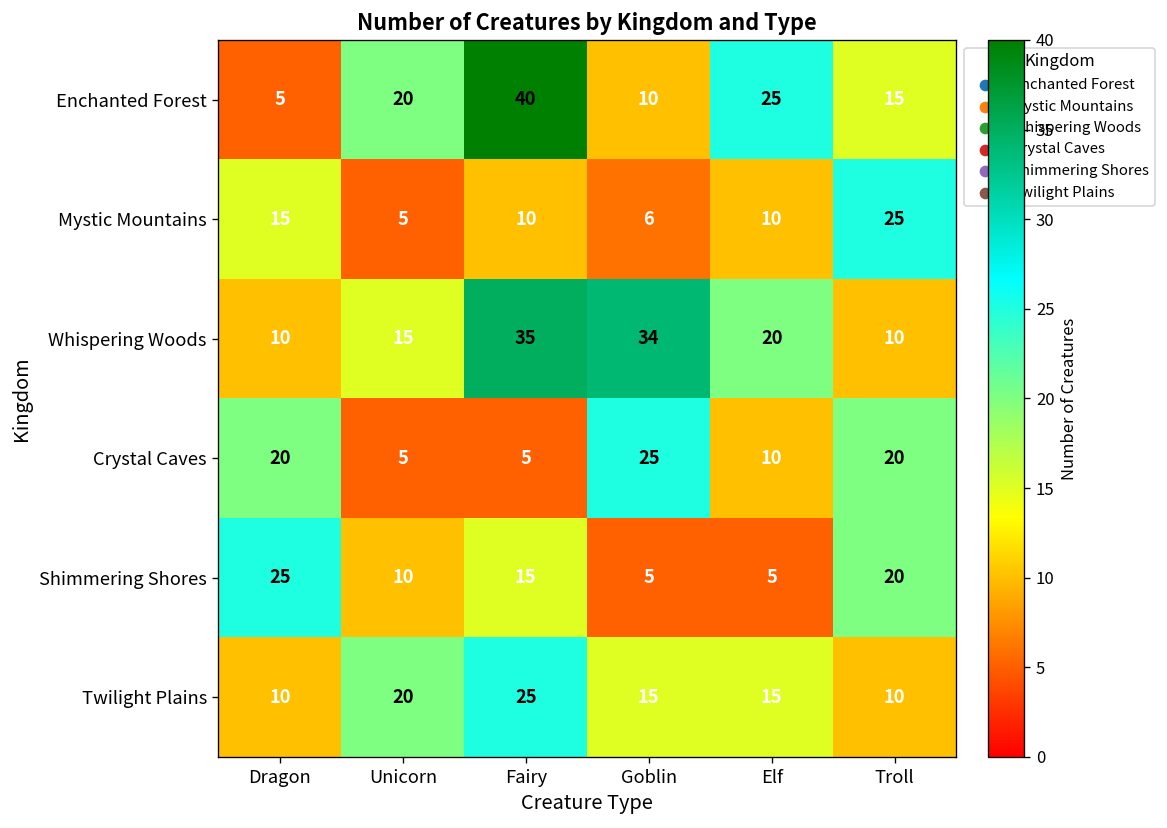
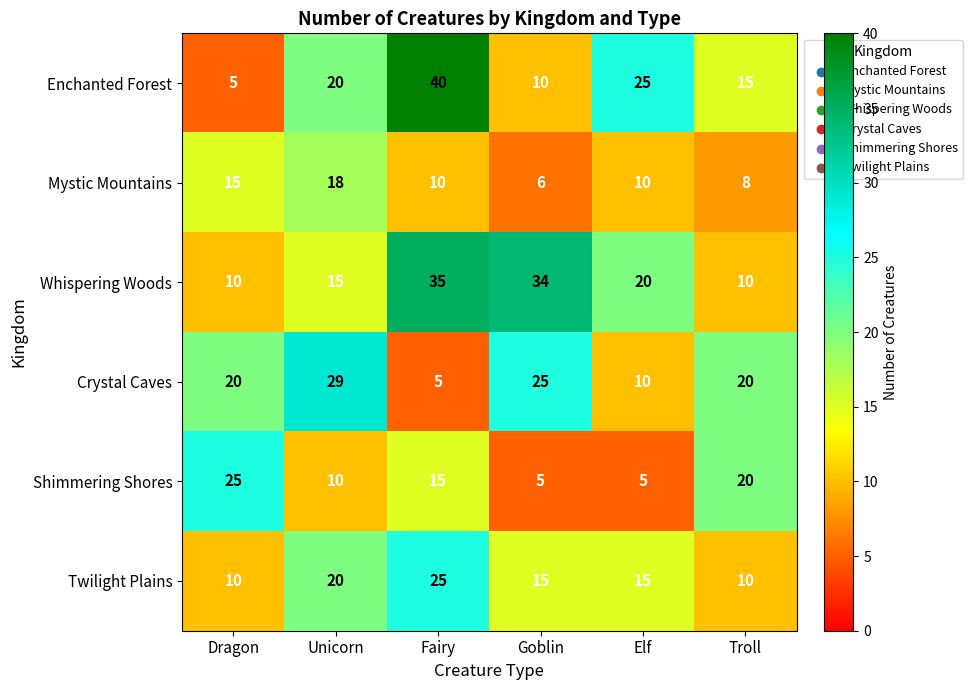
  {
    "Enchanted Forest": {
      "Dragon": 5,
      "Unicorn": 20,
      "Fairy": 40,
      "Goblin": 10,
      "Elf": 25,
      "Troll": 15
    },
    "Mystic Mountains": {
      "Dragon": 15,
-     "Unicorn": 5,
+     "Unicorn": 18,
      "Fairy": 10,
      "Goblin": 6,
      "Elf": 10,
-     "Troll": 25
+     "Troll": 8
    },
    "Whispering Woods": {
      "Dragon": 10,
      "Unicorn": 15,
      "Fairy": 35,
      "Goblin": 34,
      "Elf": 20,
      "Troll": 10
    },
    "Crystal Caves": {
      "Dragon": 20,
-     "Unicorn": 5,
+     "Unicorn": 29,
      "Fairy": 5,
      "Goblin": 25,
      "Elf": 10,
      "Troll": 20
    },
    "Shimmering Shores": {
      "Dragon": 25,
      "Unicorn": 10,
      "Fairy": 15,
      "Goblin": 5,
      "Elf": 5,
      "Troll": 20
    },
    "Twilight Plains": {
      "Dragon": 10,
      "Unicorn": 20,
      "Fairy": 25,
      "Goblin": 15,
      "Elf": 15,
      "Troll": 10
    }
  }
